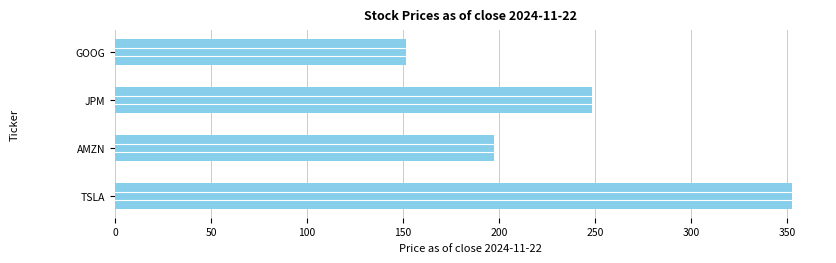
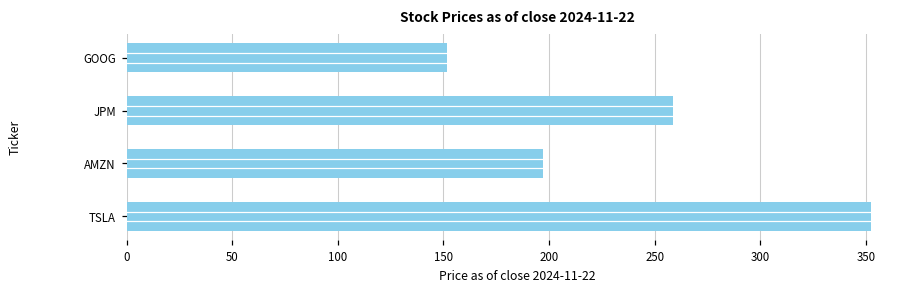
  {
    "GOOG": 151,
-   "JPM": 249,
+   "JPM": 259,
    "AMZN": 197,
    "TSLA": 353
  }
